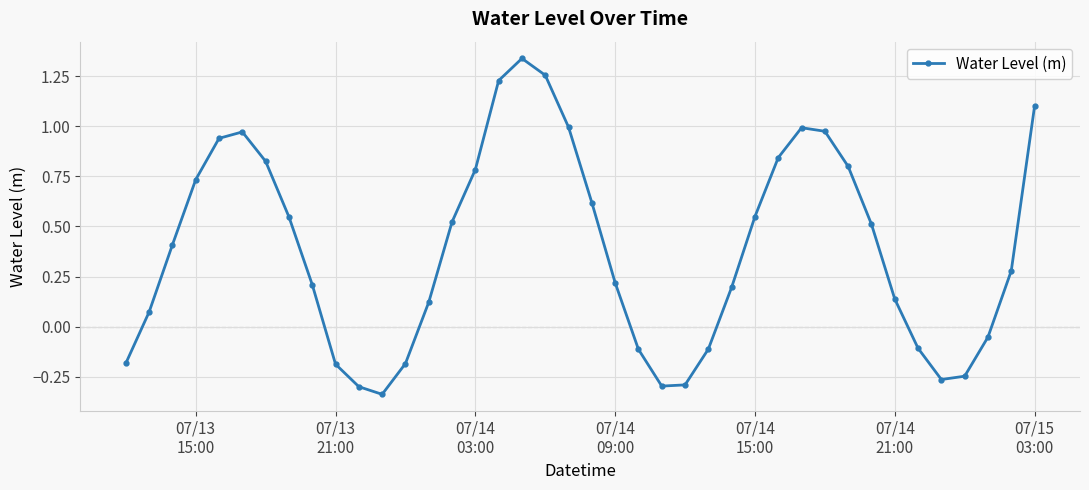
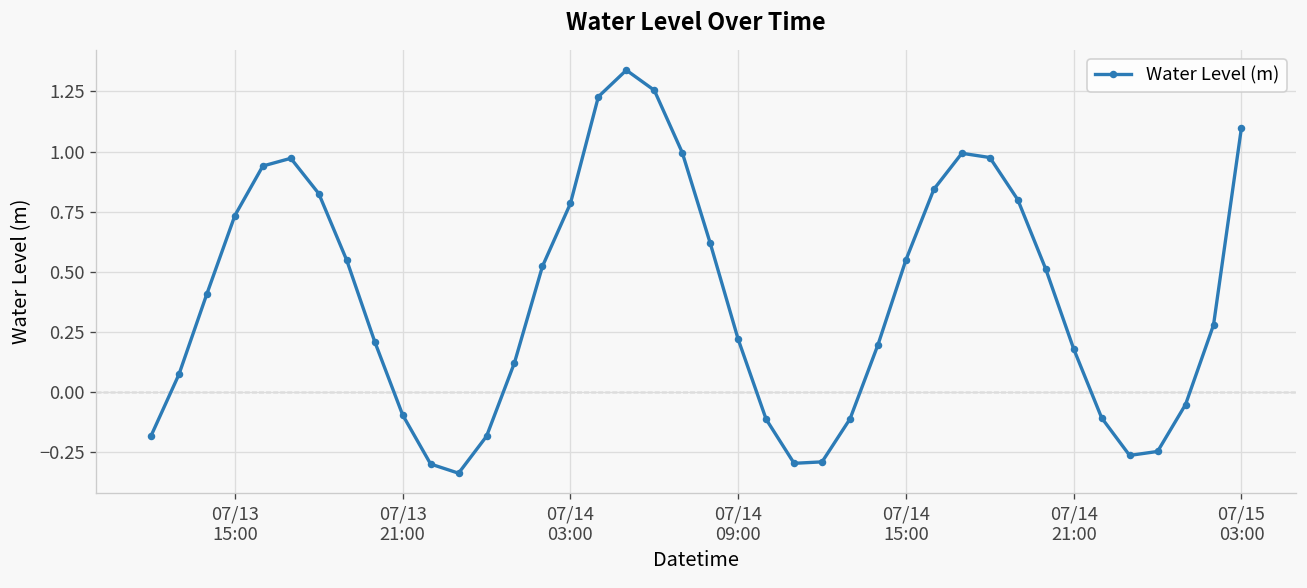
  {
    "07/13 15:00": 0.73,
-   "07/13 21:00": -0.19,
+   "07/13 21:00": -0.10,
    "07/14 03:00": 0.78,
    "07/14 09:00": 0.22,
    "07/14 15:00": 0.55,
-   "07/14 21:00": 0.14,
+   "07/14 21:00": 0.18,
    "07/15 03:00": 1.10
  }
